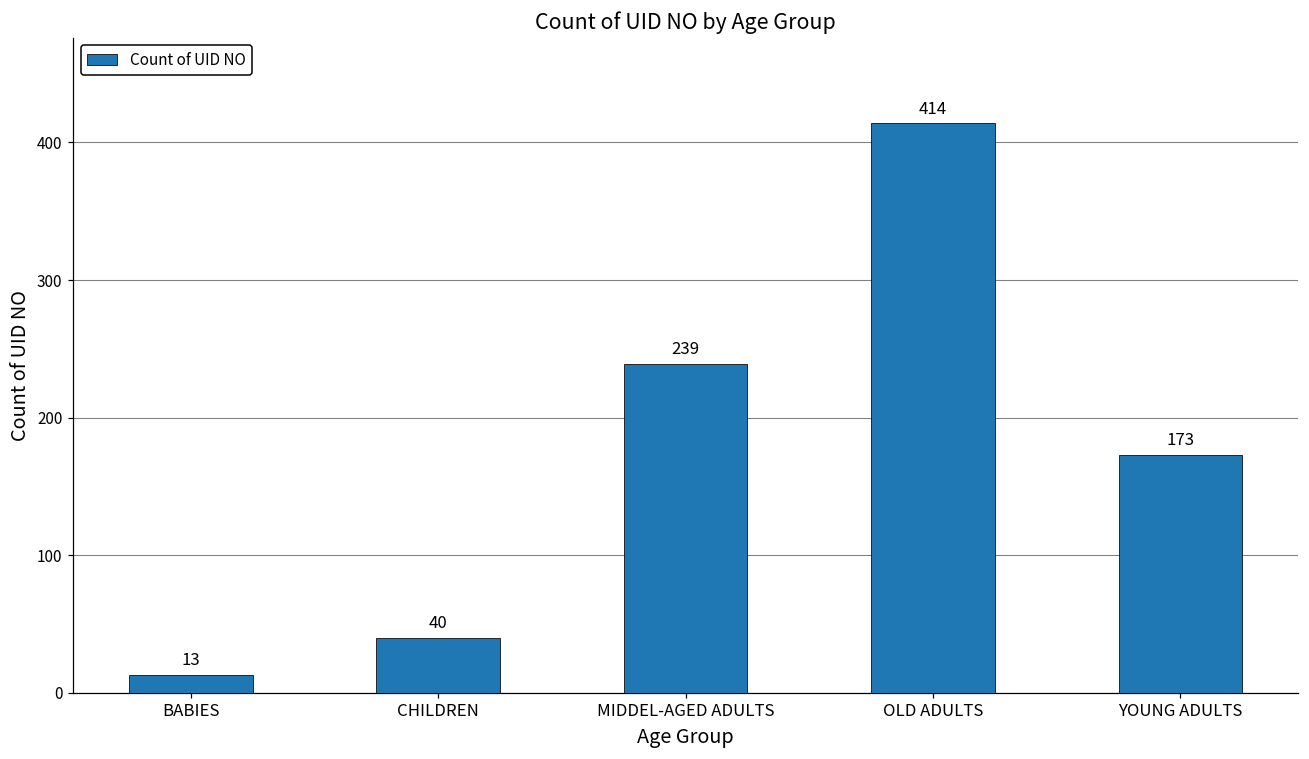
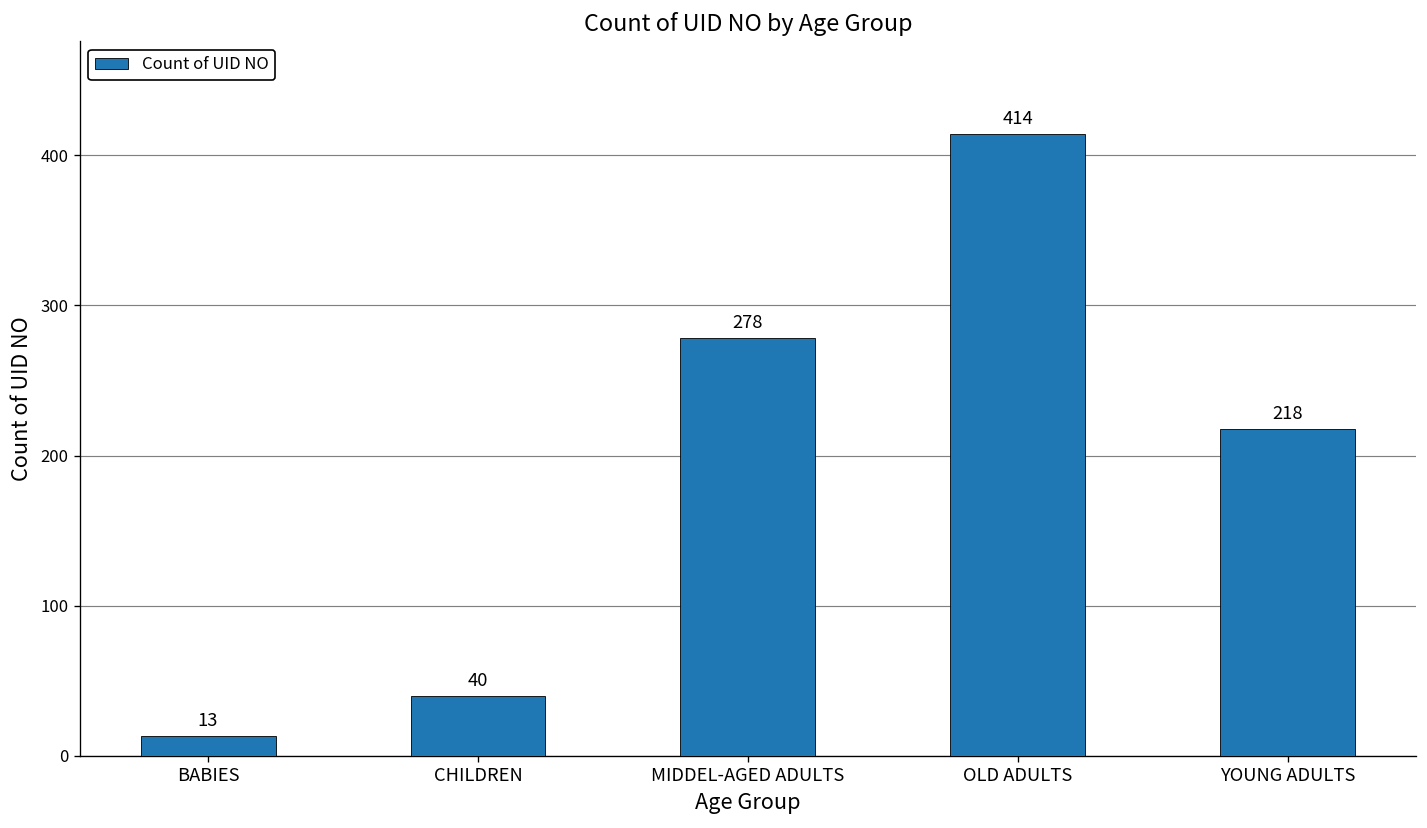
  {
    "BABIES": 13,
    "CHILDREN": 40,
-   "MIDDEL-AGED ADULTS": 239,
+   "MIDDEL-AGED ADULTS": 278,
    "OLD ADULTS": 414,
-   "YOUNG ADULTS": 173
+   "YOUNG ADULTS": 218
  }
